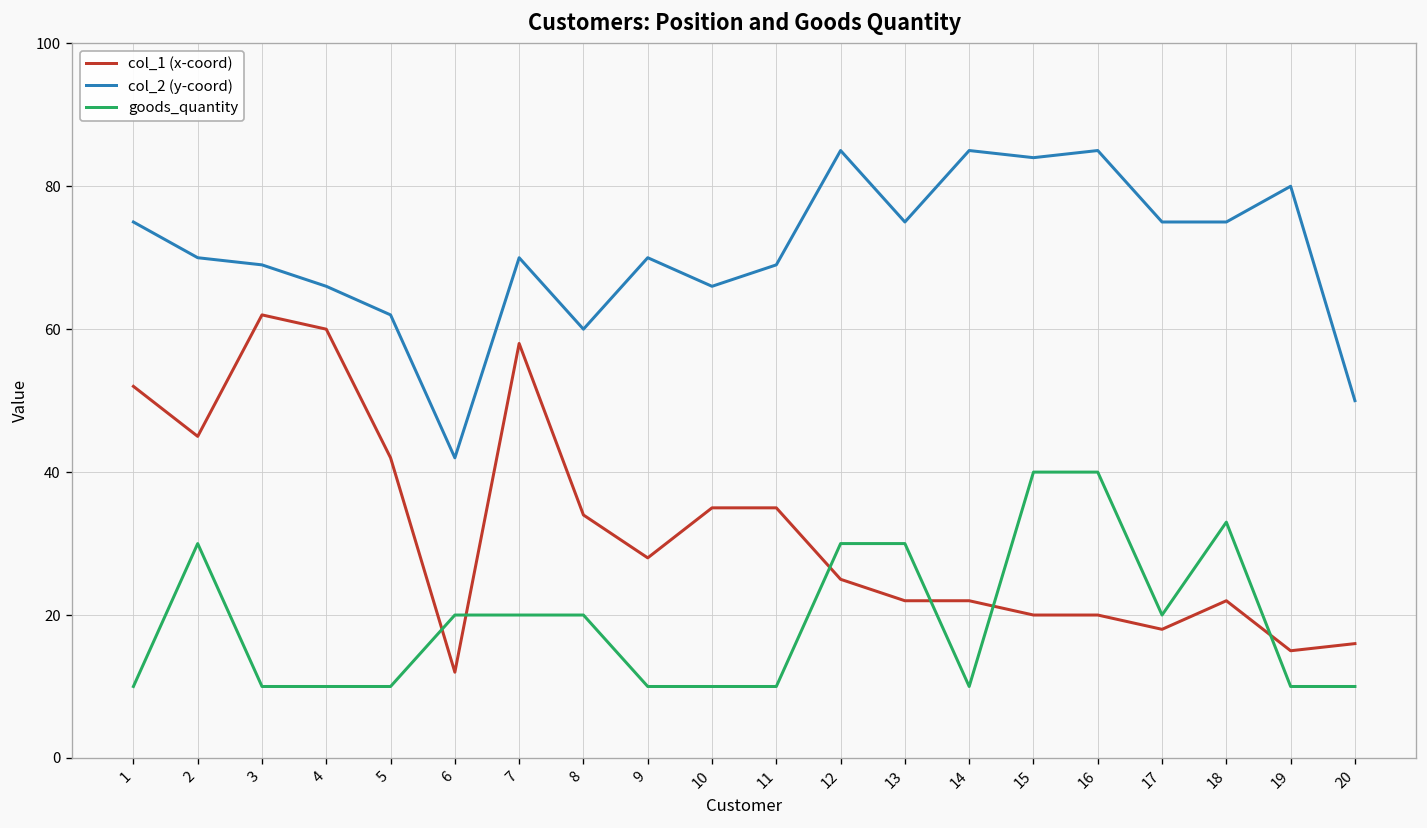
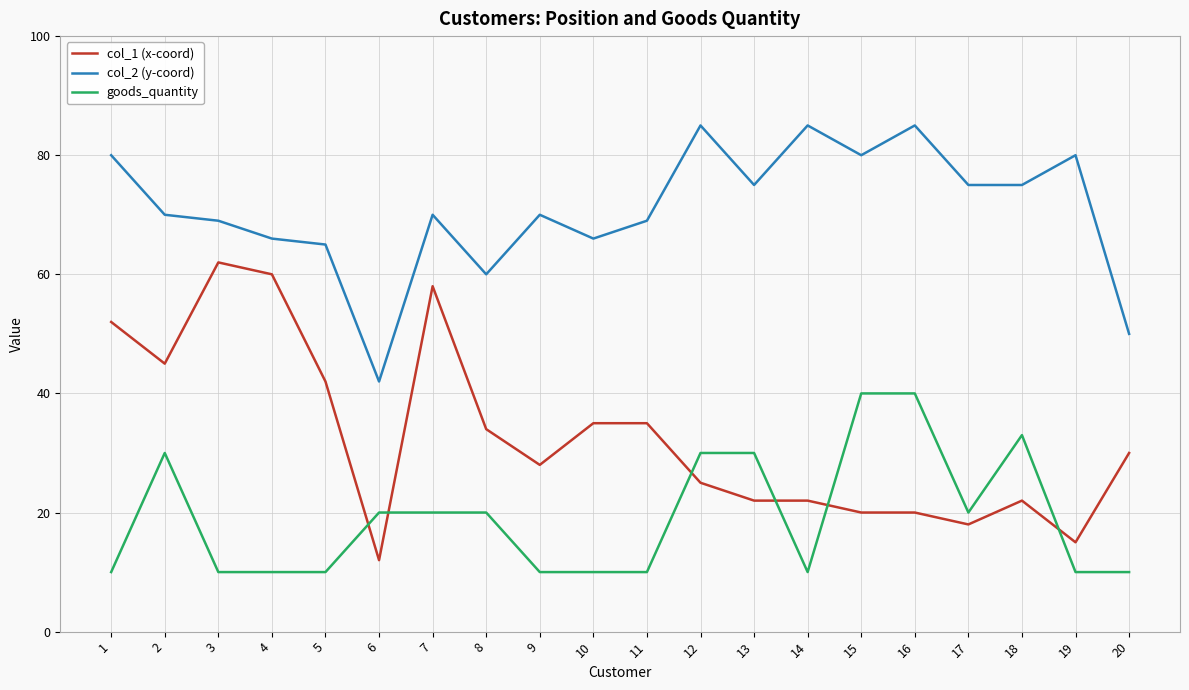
  {
    "col_1 (x-coord)": {
      "1": 52,
      "2": 45,
      "3": 62,
      "4": 60,
      "5": 42,
      "6": 12,
      "7": 58,
      "8": 34,
      "9": 28,
      "10": 35,
      "11": 35,
      "12": 25,
      "13": 22,
      "14": 22,
      "15": 20,
      "16": 20,
      "17": 18,
      "18": 22,
      "19": 15,
-     "20": 16
+     "20": 30
    },
    "col_2 (y-coord)": {
-     "1": 75,
+     "1": 80,
      "2": 70,
      "3": 69,
      "4": 66,
-     "5": 62,
+     "5": 65,
      "6": 42,
      "7": 70,
      "8": 60,
      "9": 70,
      "10": 66,
      "11": 69,
      "12": 85,
      "13": 75,
      "14": 85,
-     "15": 84,
+     "15": 80,
      "16": 85,
      "17": 75,
      "18": 75,
      "19": 80,
      "20": 50
    },
    "goods_quantity": {
      "1": 10,
      "2": 30,
      "3": 10,
      "4": 10,
      "5": 10,
      "6": 20,
      "7": 20,
      "8": 20,
      "9": 10,
      "10": 10,
      "11": 10,
      "12": 30,
      "13": 30,
      "14": 10,
      "15": 40,
      "16": 40,
      "17": 20,
      "18": 33,
      "19": 10,
      "20": 10
    }
  }
